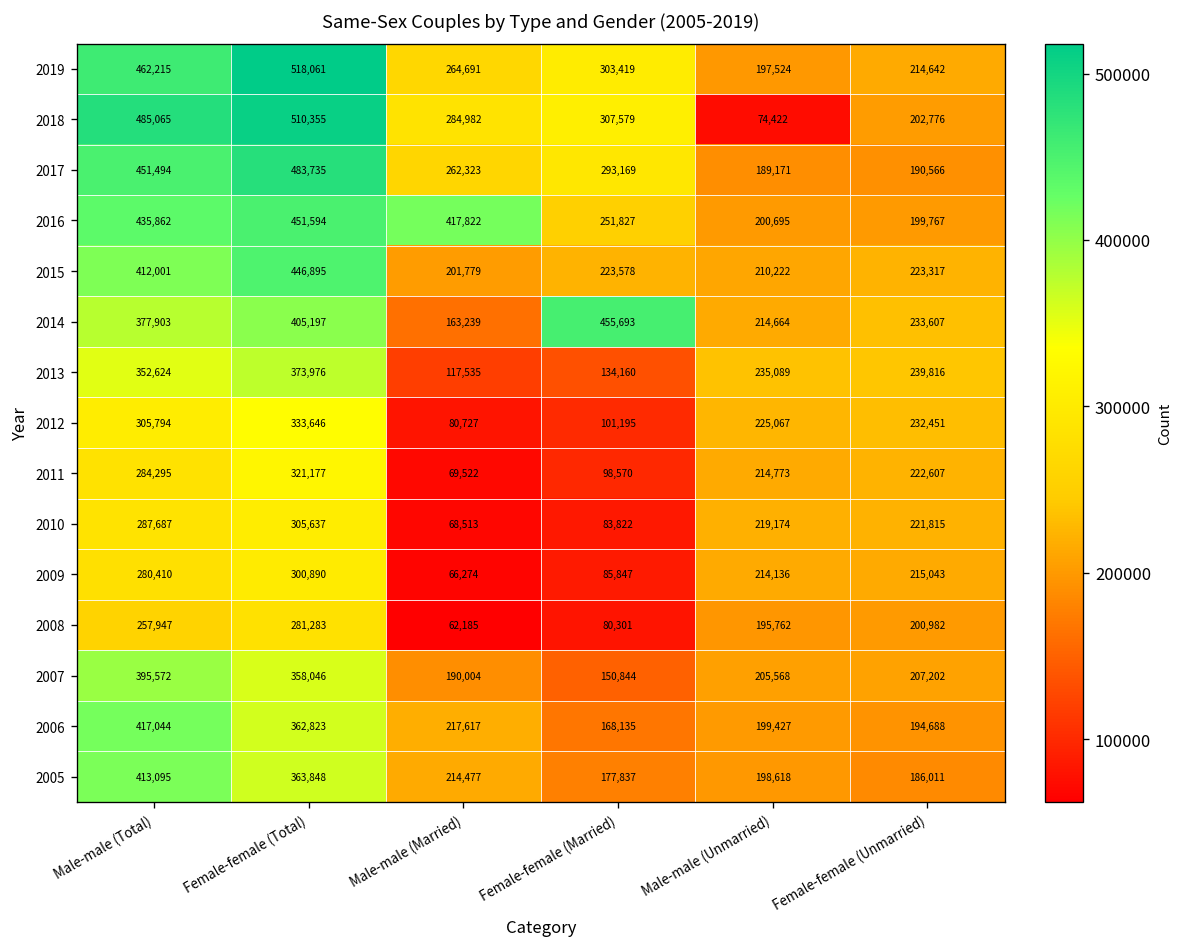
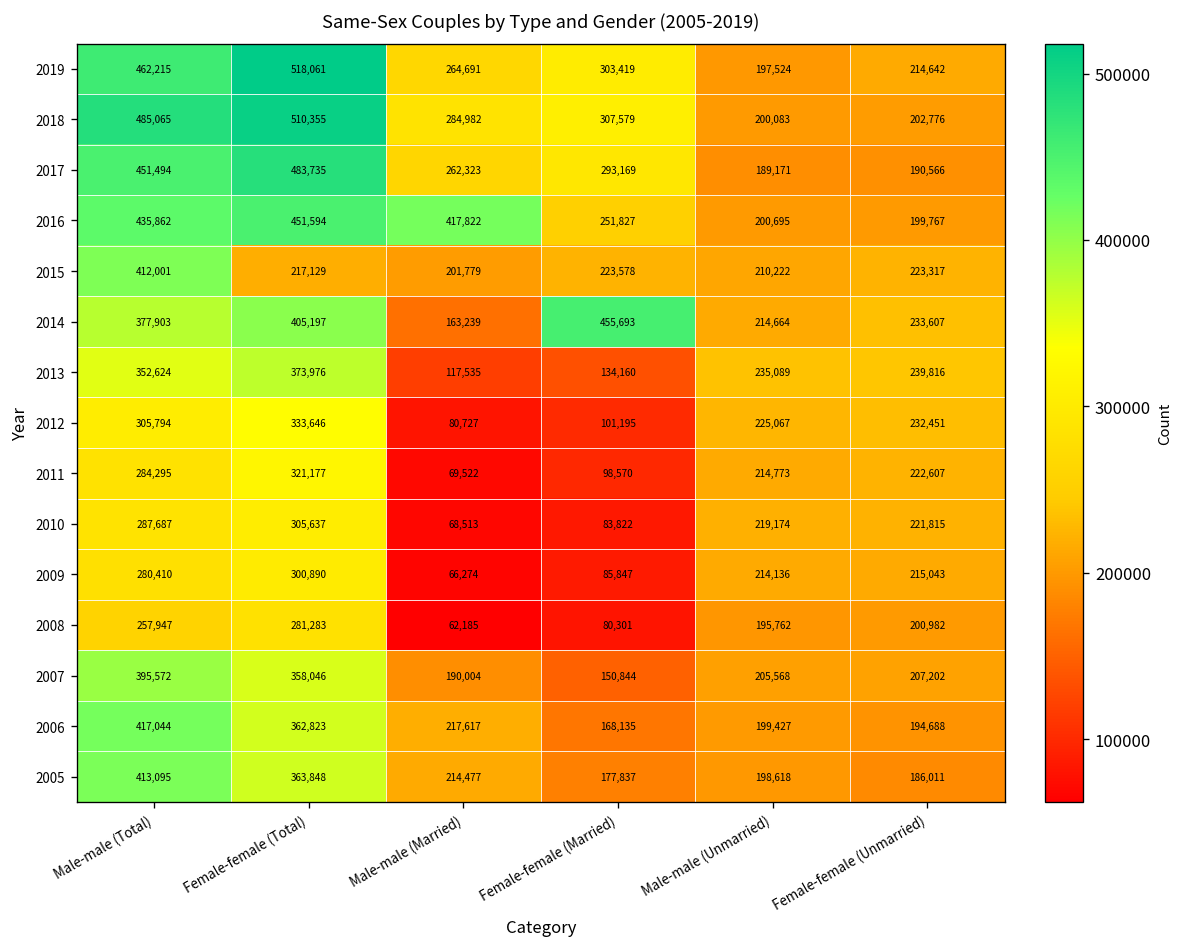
  {
    "2019": {
      "Male-male (Total)": "462,215",
      "Female-female (Total)": "518,061",
      "Male-male (Married)": "264,691",
      "Female-female (Married)": "303,419",
      "Male-male (Unmarried)": "197,524",
      "Female-female (Unmarried)": "214,642"
    },
    "2018": {
      "Male-male (Total)": "485,065",
      "Female-female (Total)": "510,355",
      "Male-male (Married)": "284,982",
      "Female-female (Married)": "307,579",
-     "Male-male (Unmarried)": "74,422",
+     "Male-male (Unmarried)": "200,083",
      "Female-female (Unmarried)": "202,776"
    },
    "2017": {
      "Male-male (Total)": "451,494",
      "Female-female (Total)": "483,735",
      "Male-male (Married)": "262,323",
      "Female-female (Married)": "293,169",
      "Male-male (Unmarried)": "189,171",
      "Female-female (Unmarried)": "190,566"
    },
    "2016": {
      "Male-male (Total)": "435,862",
      "Female-female (Total)": "451,594",
      "Male-male (Married)": "417,822",
      "Female-female (Married)": "251,827",
      "Male-male (Unmarried)": "200,695",
      "Female-female (Unmarried)": "199,767"
    },
    "2015": {
      "Male-male (Total)": "412,001",
-     "Female-female (Total)": "446,895",
+     "Female-female (Total)": "217,129",
      "Male-male (Married)": "201,779",
      "Female-female (Married)": "223,578",
      "Male-male (Unmarried)": "210,222",
      "Female-female (Unmarried)": "223,317"
    },
    "2014": {
      "Male-male (Total)": "377,903",
      "Female-female (Total)": "405,197",
      "Male-male (Married)": "163,239",
      "Female-female (Married)": "455,693",
      "Male-male (Unmarried)": "214,664",
      "Female-female (Unmarried)": "233,607"
    },
    "2013": {
      "Male-male (Total)": "352,624",
      "Female-female (Total)": "373,976",
      "Male-male (Married)": "117,535",
      "Female-female (Married)": "134,160",
      "Male-male (Unmarried)": "235,089",
      "Female-female (Unmarried)": "239,816"
    },
    "2012": {
      "Male-male (Total)": "305,794",
      "Female-female (Total)": "333,646",
      "Male-male (Married)": "80,727",
      "Female-female (Married)": "101,195",
      "Male-male (Unmarried)": "225,067",
      "Female-female (Unmarried)": "232,451"
    },
    "2011": {
      "Male-male (Total)": "284,295",
      "Female-female (Total)": "321,177",
      "Male-male (Married)": "69,522",
      "Female-female (Married)": "98,570",
      "Male-male (Unmarried)": "214,773",
      "Female-female (Unmarried)": "222,607"
    },
    "2010": {
      "Male-male (Total)": "287,687",
      "Female-female (Total)": "305,637",
      "Male-male (Married)": "68,513",
      "Female-female (Married)": "83,822",
      "Male-male (Unmarried)": "219,174",
      "Female-female (Unmarried)": "221,815"
    },
    "2009": {
      "Male-male (Total)": "280,410",
      "Female-female (Total)": "300,890",
      "Male-male (Married)": "66,274",
      "Female-female (Married)": "85,847",
      "Male-male (Unmarried)": "214,136",
      "Female-female (Unmarried)": "215,043"
    },
    "2008": {
      "Male-male (Total)": "257,947",
      "Female-female (Total)": "281,283",
      "Male-male (Married)": "62,185",
      "Female-female (Married)": "80,301",
      "Male-male (Unmarried)": "195,762",
      "Female-female (Unmarried)": "200,982"
    },
    "2007": {
      "Male-male (Total)": "395,572",
      "Female-female (Total)": "358,046",
      "Male-male (Married)": "190,004",
      "Female-female (Married)": "150,844",
      "Male-male (Unmarried)": "205,568",
      "Female-female (Unmarried)": "207,202"
    },
    "2006": {
      "Male-male (Total)": "417,044",
      "Female-female (Total)": "362,823",
      "Male-male (Married)": "217,617",
      "Female-female (Married)": "168,135",
      "Male-male (Unmarried)": "199,427",
      "Female-female (Unmarried)": "194,688"
    },
    "2005": {
      "Male-male (Total)": "413,095",
      "Female-female (Total)": "363,848",
      "Male-male (Married)": "214,477",
      "Female-female (Married)": "177,837",
      "Male-male (Unmarried)": "198,618",
      "Female-female (Unmarried)": "186,011"
    }
  }
